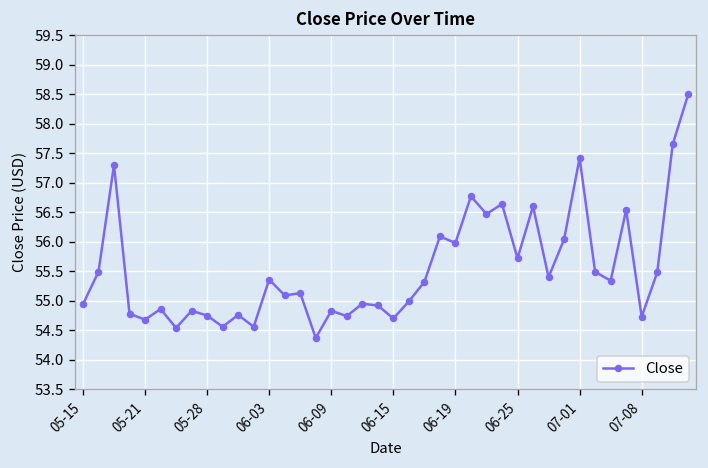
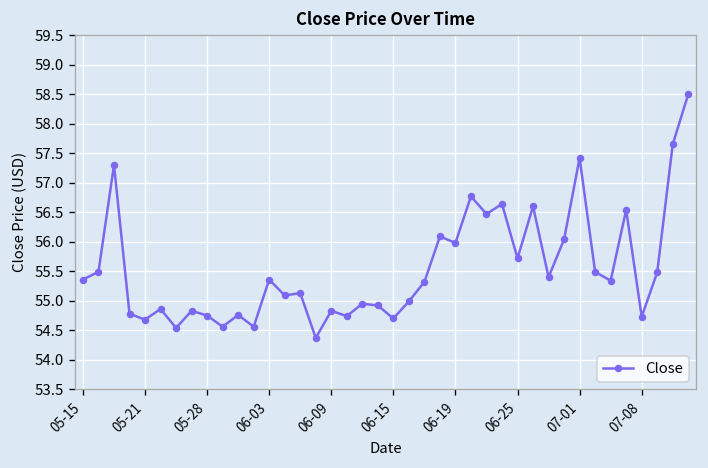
  {
-   "05-15": 54.9,
+   "05-15": 55.4,
    "05-21": 54.7,
    "05-28": 54.8,
    "06-03": 55.4,
    "06-09": 54.8,
    "06-15": 54.7,
    "06-19": 56.0,
    "06-25": 55.7,
    "07-01": 57.4,
    "07-08": 54.7
  }
